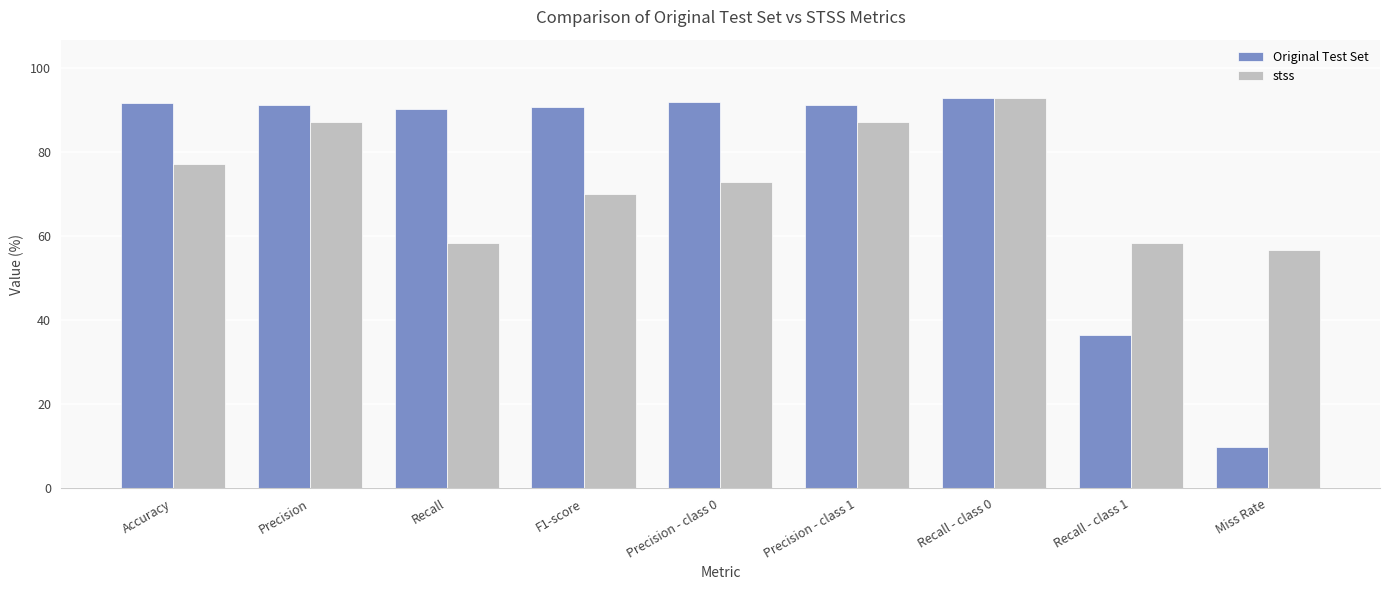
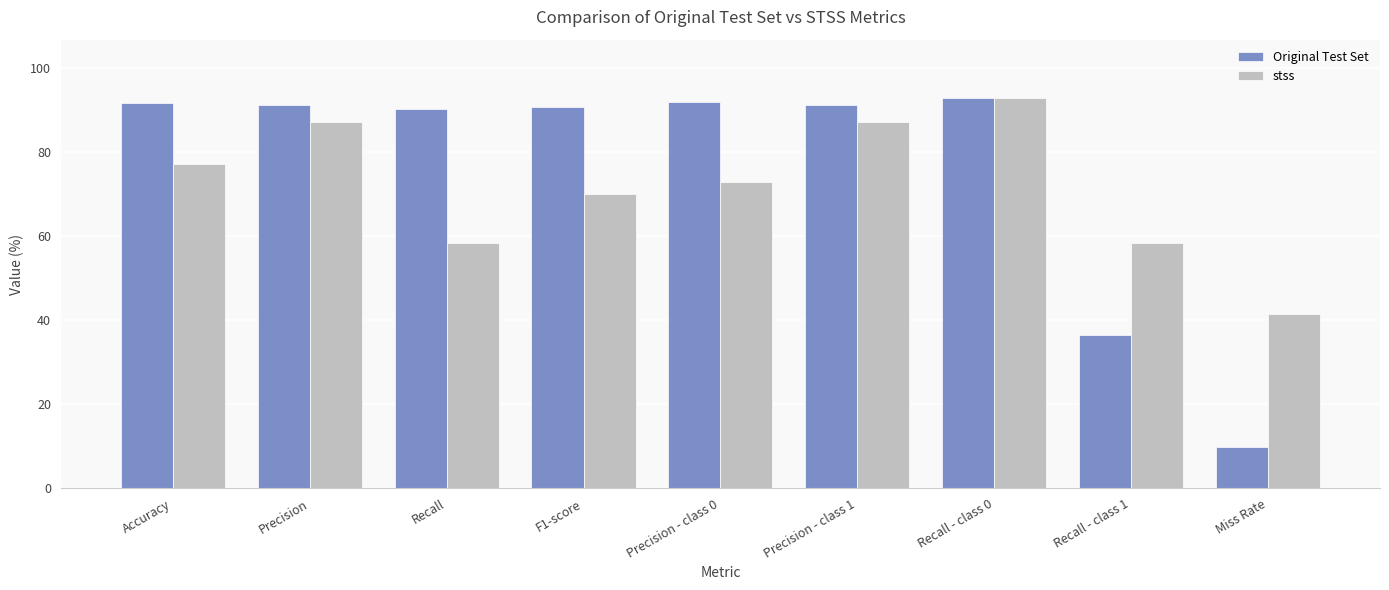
  {
    "Original Test Set": {
      "Accuracy": 92,
      "Precision": 91,
      "Recall": 90,
      "F1-score": 91,
      "Precision - class 0": 92,
      "Precision - class 1": 91,
      "Recall - class 0": 93,
      "Recall - class 1": 37,
      "Miss Rate": 10
    },
    "stss": {
      "Accuracy": 77,
      "Precision": 87,
      "Recall": 58,
      "F1-score": 70,
      "Precision - class 0": 73,
      "Precision - class 1": 87,
      "Recall - class 0": 93,
      "Recall - class 1": 58,
-     "Miss Rate": 57
+     "Miss Rate": 42
    }
  }
